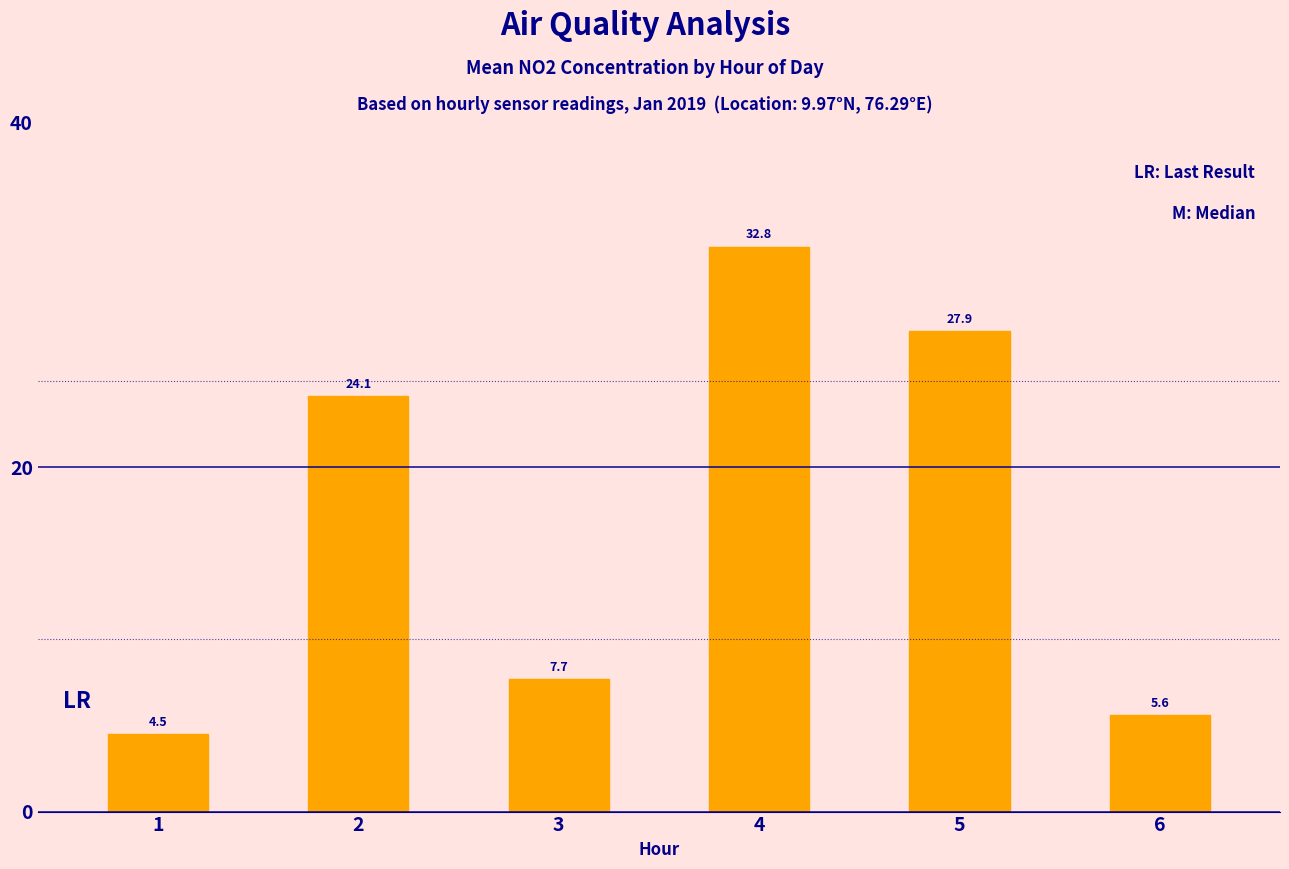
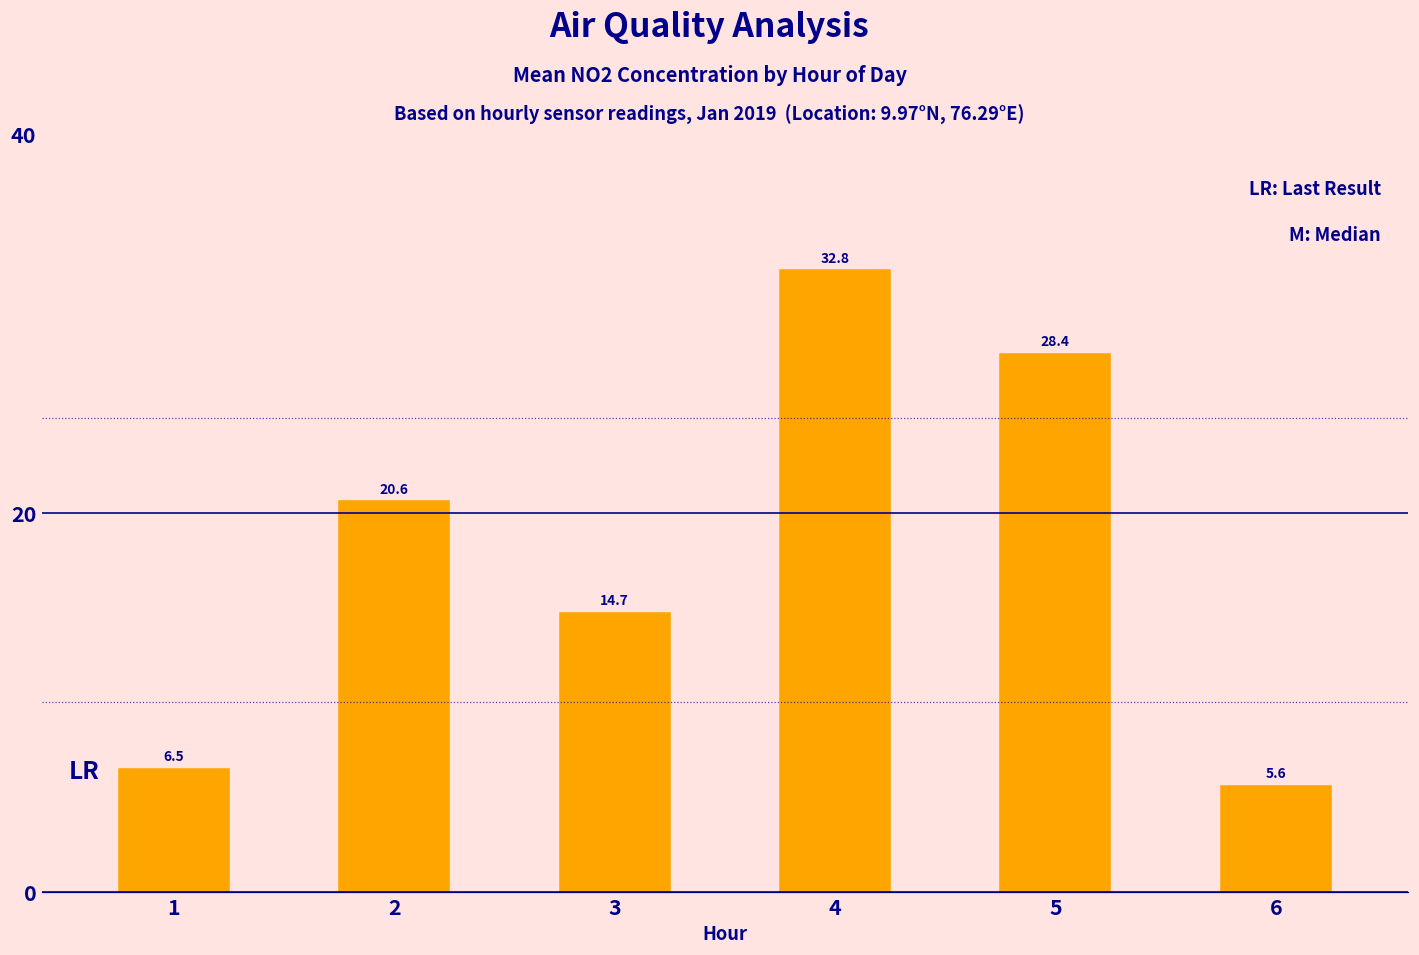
  {
-   "1": 4.5,
-   "2": 24.1,
-   "3": 7.7,
+   "1": 6.5,
+   "2": 20.6,
+   "3": 14.7,
    "4": 32.8,
-   "5": 27.9,
+   "5": 28.4,
    "6": 5.6
  }
